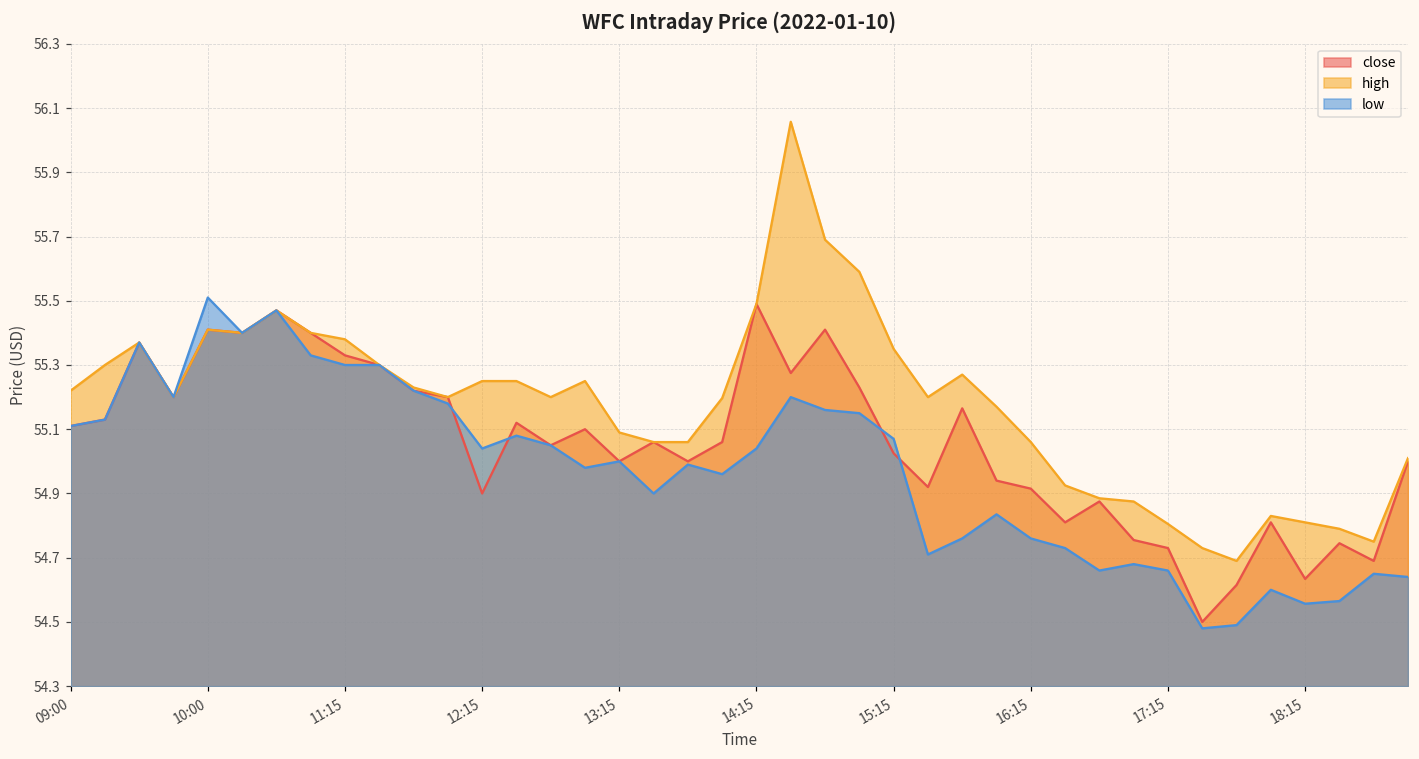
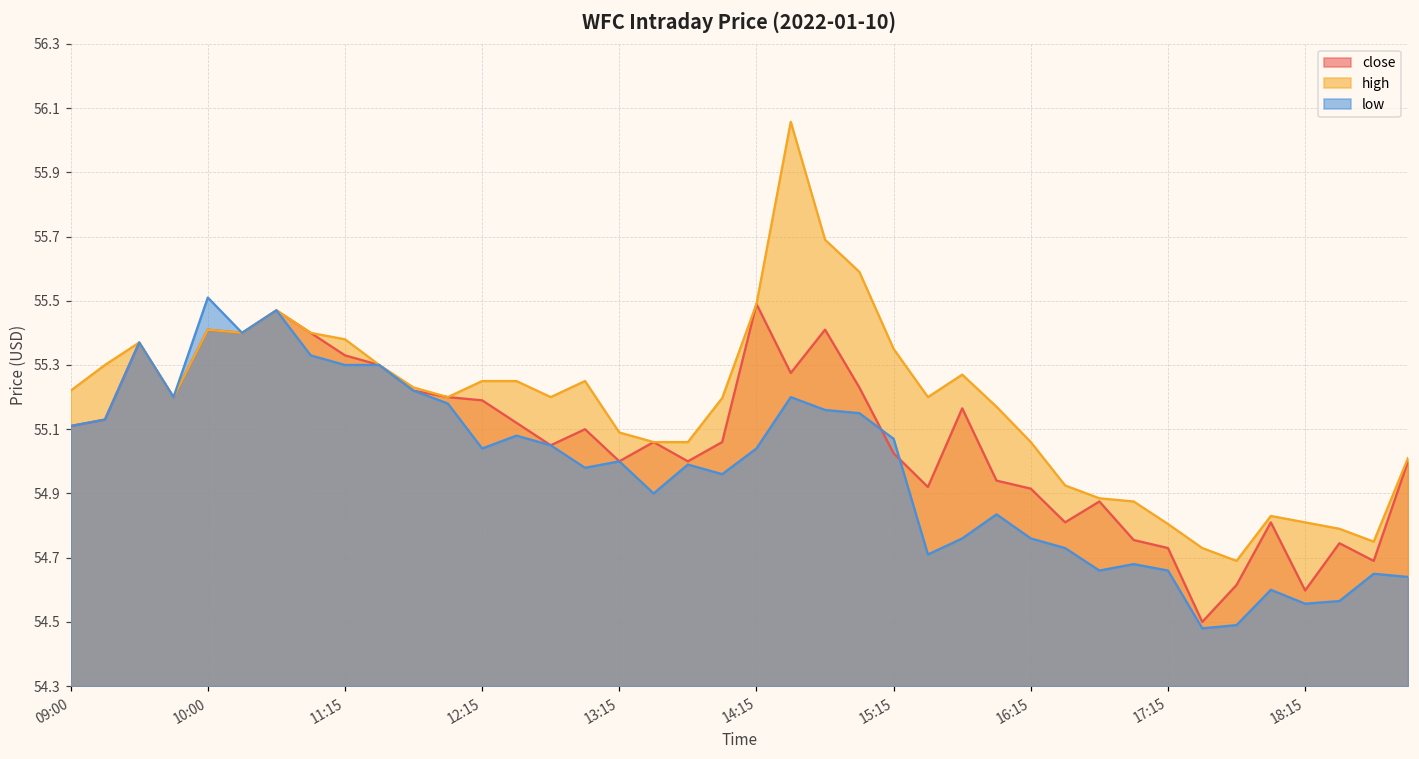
  {
    "close": {
      "11:15": 55.33,
-     "12:15": 54.90,
+     "12:15": 55.19,
      "15:15": 55.03,
      "16:15": 54.92,
      "17:15": 54.73,
-     "18:15": 54.63
+     "18:15": 54.60
    },
    "high": {
      "09:00": 55.22,
      "11:15": 55.38,
      "12:15": 55.25,
      "13:15": 55.09,
      "15:15": 55.35,
      "16:15": 55.06,
      "17:15": 54.81,
      "18:15": 54.81
    },
    "low": {
      "10:00": 55.51,
      "11:15": 55.30,
      "12:15": 55.04,
      "14:15": 55.04,
      "15:15": 55.07,
      "16:15": 54.76,
      "17:15": 54.66,
      "18:15": 54.56
    }
  }
